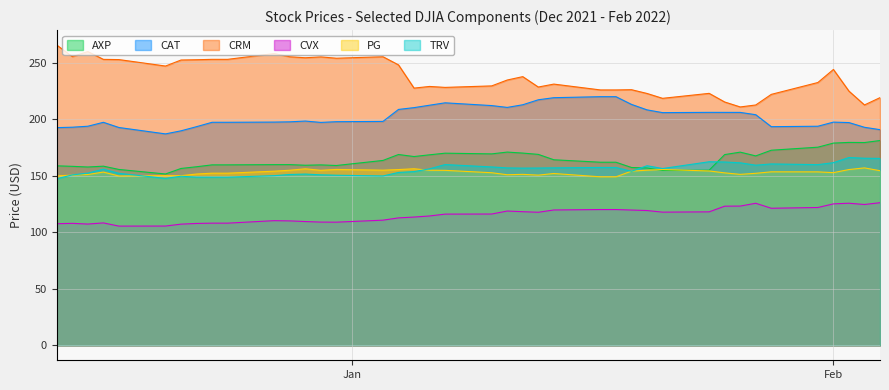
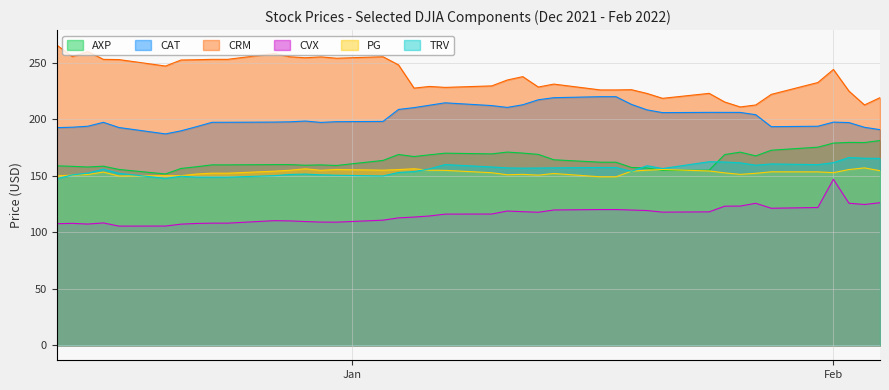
  {
    "AXP": {
      "Feb": 179
    },
    "CRM": {
      "Feb": 244
    },
    "CVX": {
-     "Feb": 125
+     "Feb": 147
    },
    "PG": {
      "Feb": 153
    }
  }
